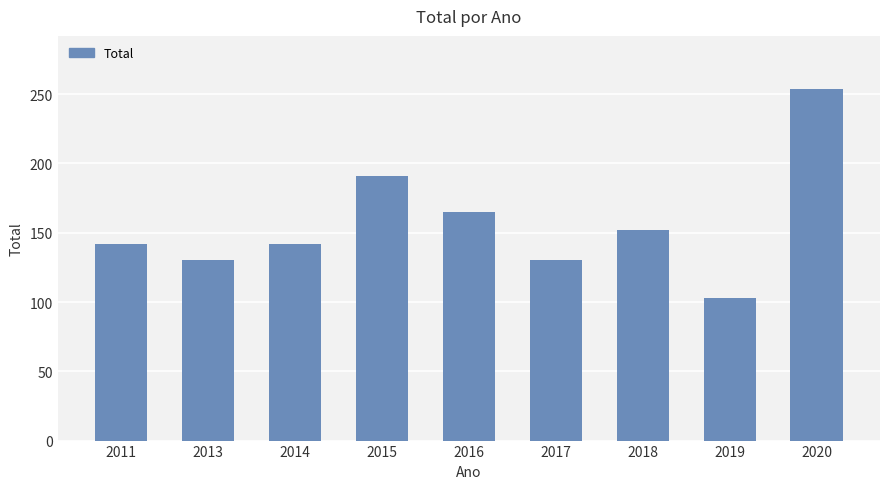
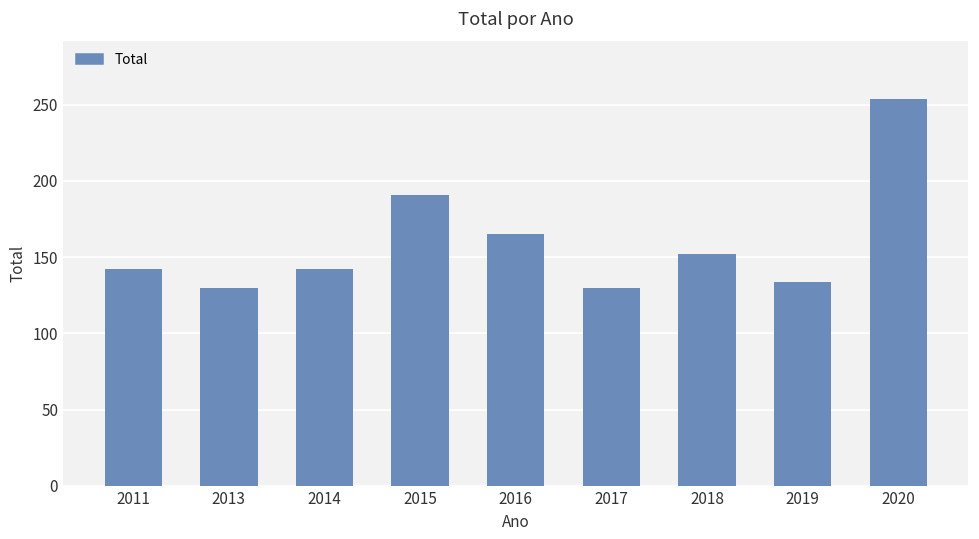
  {
    "2011": 142,
    "2013": 130,
    "2014": 142,
    "2015": 191,
    "2016": 165,
    "2017": 130,
    "2018": 152,
-   "2019": 103,
+   "2019": 134,
    "2020": 254
  }
